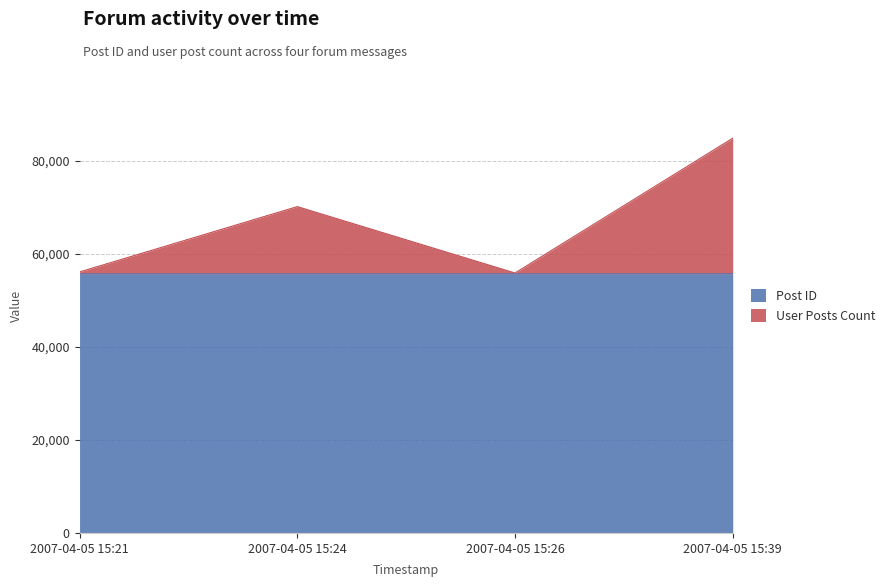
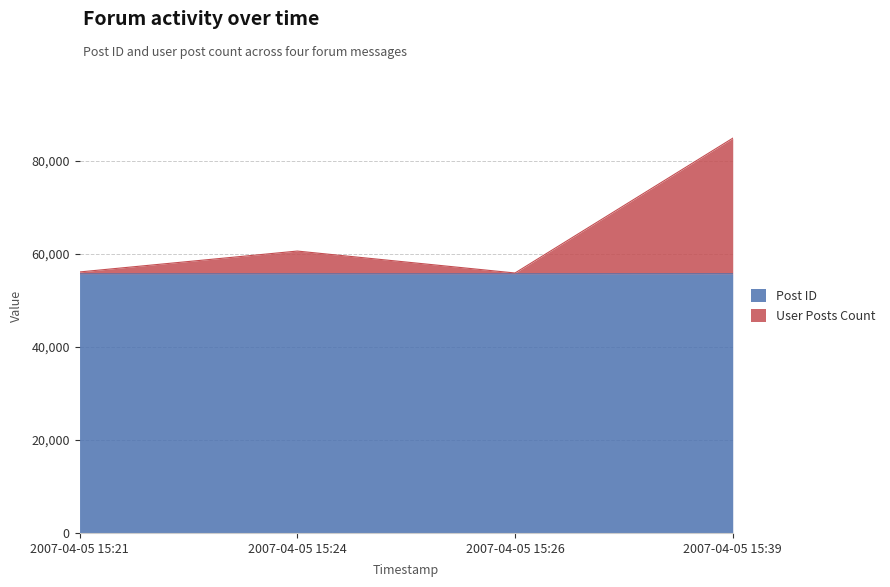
  {
    "Post ID": {
      "2007-04-05 15:24": "56,000",
      "2007-04-05 15:39": "56,000"
    },
    "User Posts Count": {
-     "2007-04-05 15:24": "14,000",
+     "2007-04-05 15:24": "5,000",
      "2007-04-05 15:39": "29,000"
    }
  }
